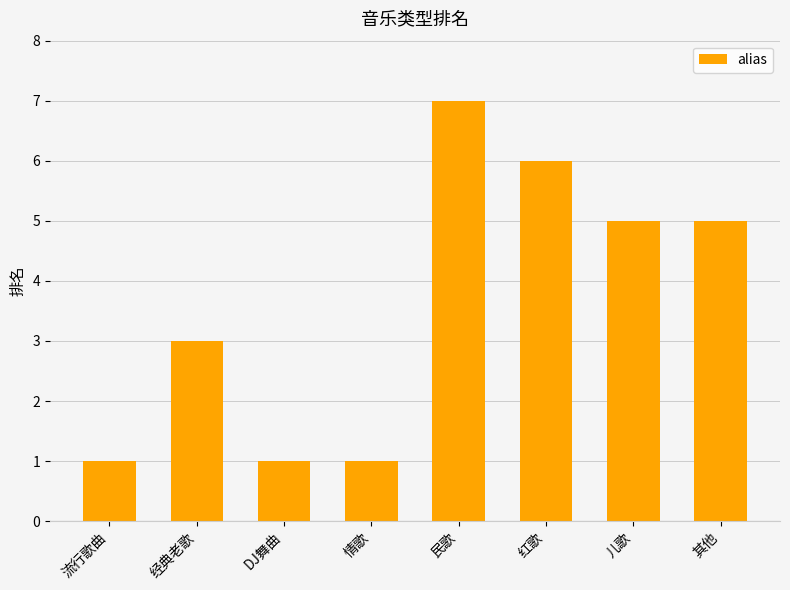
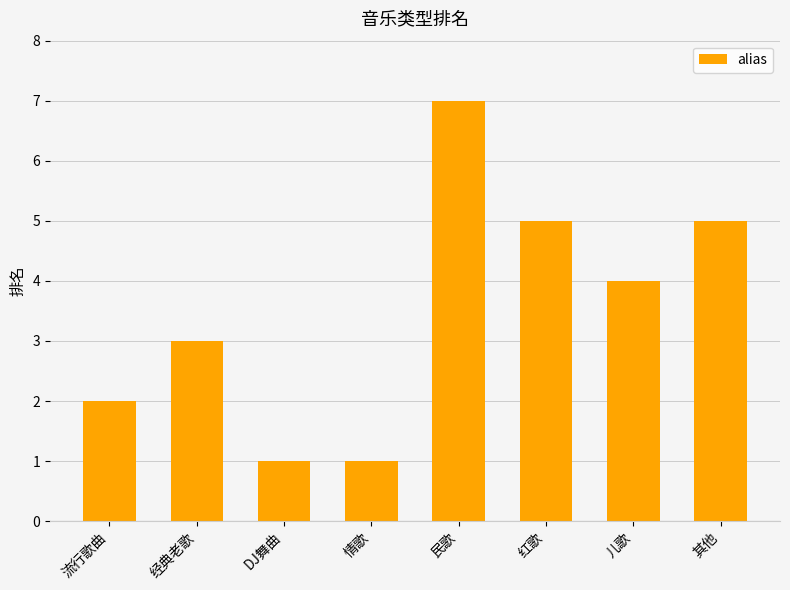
  {
-   "流行歌曲": 1,
+   "流行歌曲": 2,
    "经典老歌": 3,
    "DJ舞曲": 1,
    "情歌": 1,
    "民歌": 7,
-   "红歌": 6,
-   "儿歌": 5,
+   "红歌": 5,
+   "儿歌": 4,
    "其他": 5
  }
